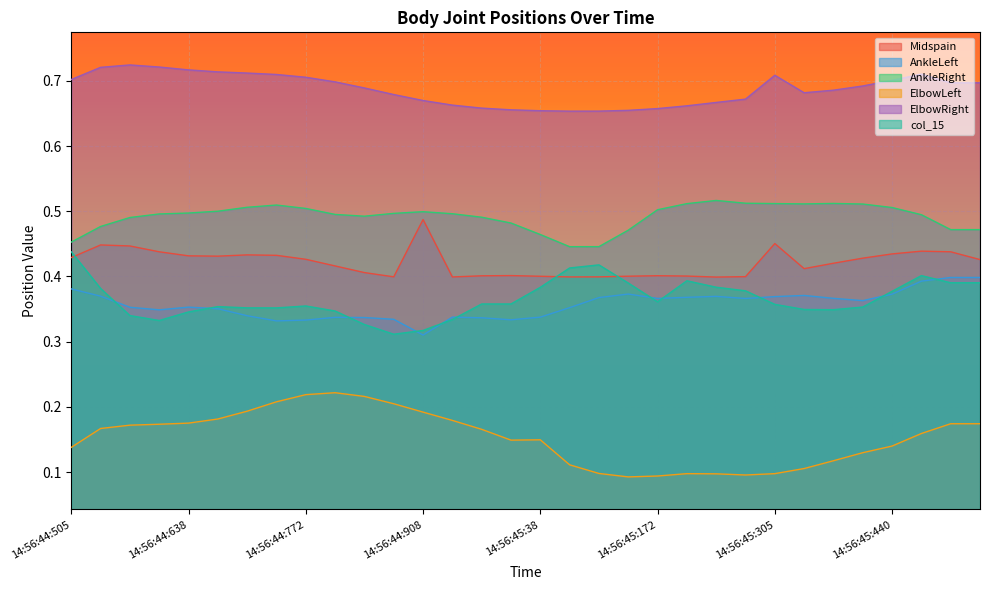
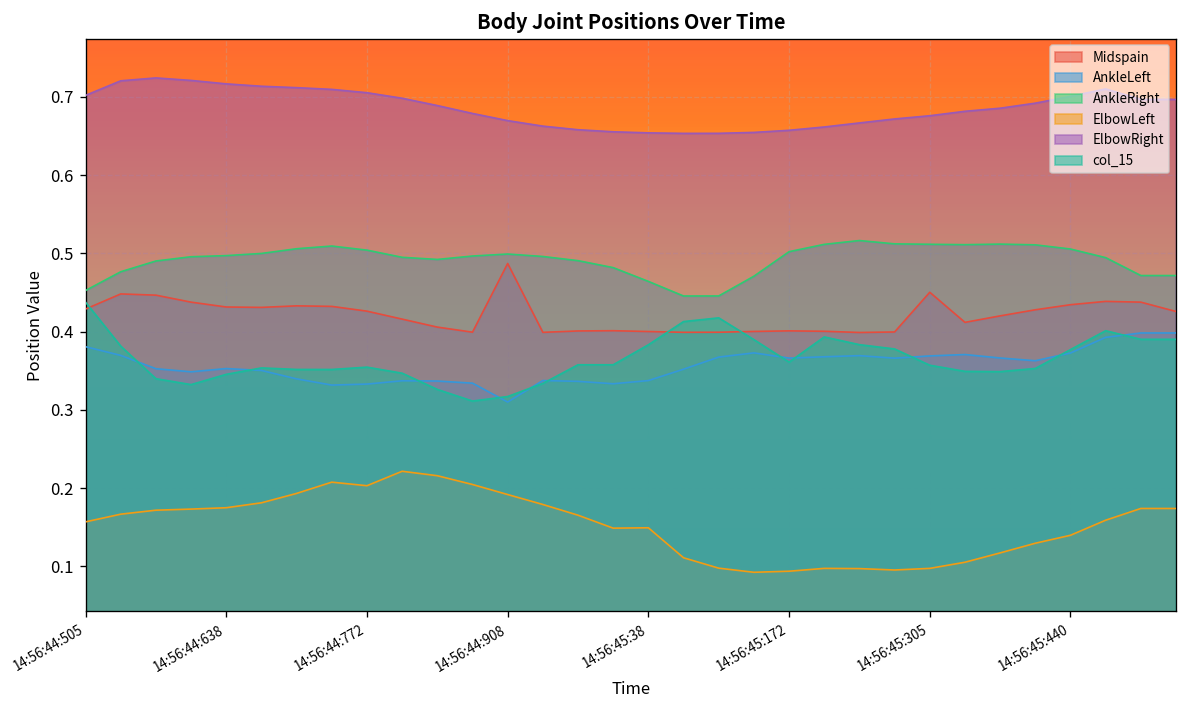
  {
    "Midspain": {
      "14:56:44:505": 0.43,
      "14:56:44:638": 0.43,
      "14:56:44:772": 0.43,
      "14:56:44:908": 0.49,
      "14:56:45:38": 0.40,
      "14:56:45:172": 0.40,
      "14:56:45:305": 0.45,
      "14:56:45:440": 0.43
    },
    "AnkleLeft": {
      "14:56:44:505": 0.38,
      "14:56:44:638": 0.35,
      "14:56:44:772": 0.33,
      "14:56:44:908": 0.31,
      "14:56:45:38": 0.34,
      "14:56:45:172": 0.37,
      "14:56:45:305": 0.37,
      "14:56:45:440": 0.37
    },
    "ElbowLeft": {
-     "14:56:44:505": 0.14,
+     "14:56:44:505": 0.16,
      "14:56:44:638": 0.18,
-     "14:56:44:772": 0.22,
+     "14:56:44:772": 0.20,
      "14:56:44:908": 0.19,
      "14:56:45:38": 0.15,
      "14:56:45:172": 0.09,
      "14:56:45:305": 0.10,
      "14:56:45:440": 0.14
    },
    "ElbowRight": {
      "14:56:44:505": 0.70,
      "14:56:44:638": 0.72,
      "14:56:44:772": 0.71,
      "14:56:44:908": 0.67,
      "14:56:45:38": 0.65,
      "14:56:45:172": 0.66,
-     "14:56:45:305": 0.71
+     "14:56:45:305": 0.68
    }
  }
